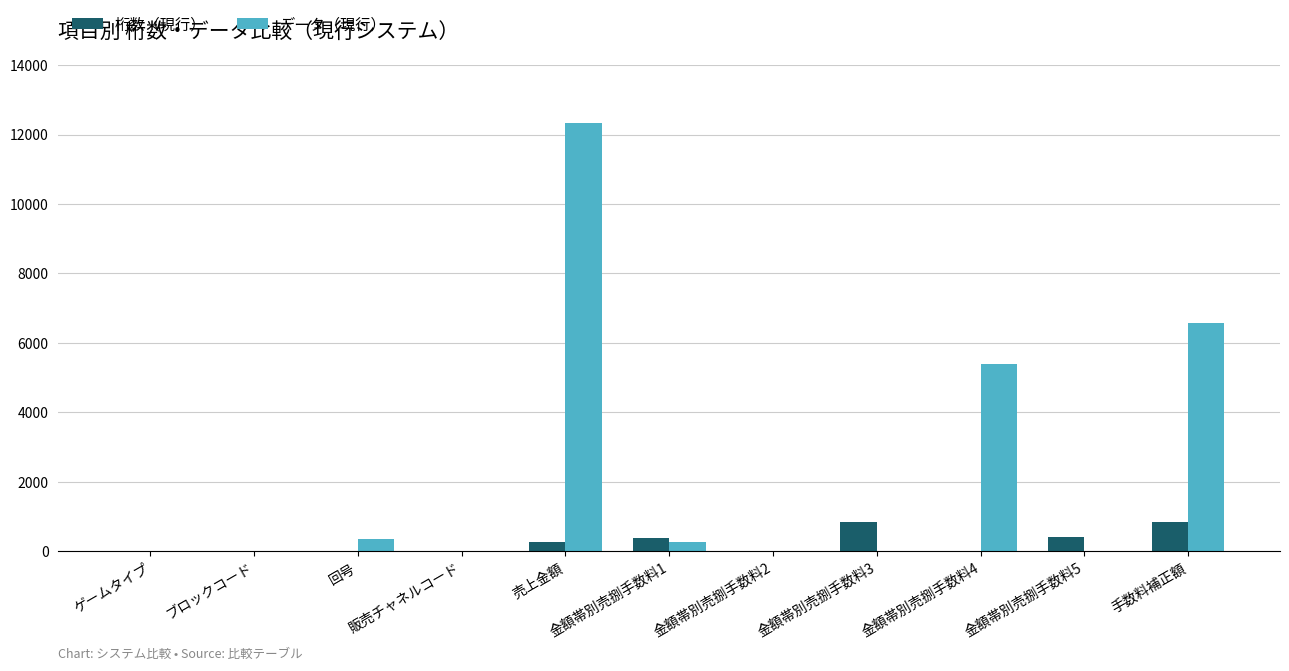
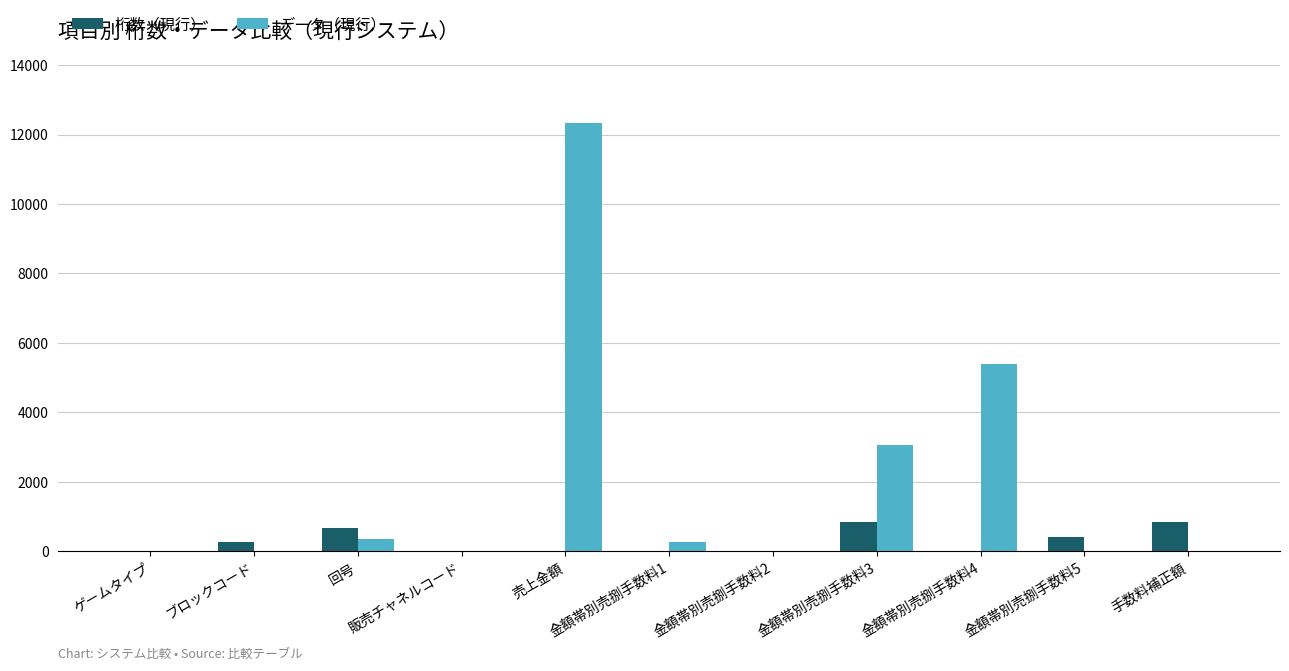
  {
    "桁数（現行）": {
-     "ブロックコード": 0,
-     "回号": 0,
-     "売上金額": 300,
-     "金額帯別売捌手数料1": 400,
+     "ブロックコード": 200,
+     "回号": 700,
+     "売上金額": 0,
+     "金額帯別売捌手数料1": 0,
      "金額帯別売捌手数料3": 800,
      "金額帯別売捌手数料5": 400,
      "手数料補正額": 800
    },
    "データ（現行）": {
      "ブロックコード": 0,
      "回号": 400,
      "売上金額": 12300,
      "金額帯別売捌手数料1": 300,
      "金額帯別売捌手数料2": 0,
-     "金額帯別売捌手数料3": 0,
+     "金額帯別売捌手数料3": 3100,
      "金額帯別売捌手数料4": 5400,
      "金額帯別売捌手数料5": 0,
-     "手数料補正額": 6600
+     "手数料補正額": 0
    }
  }
